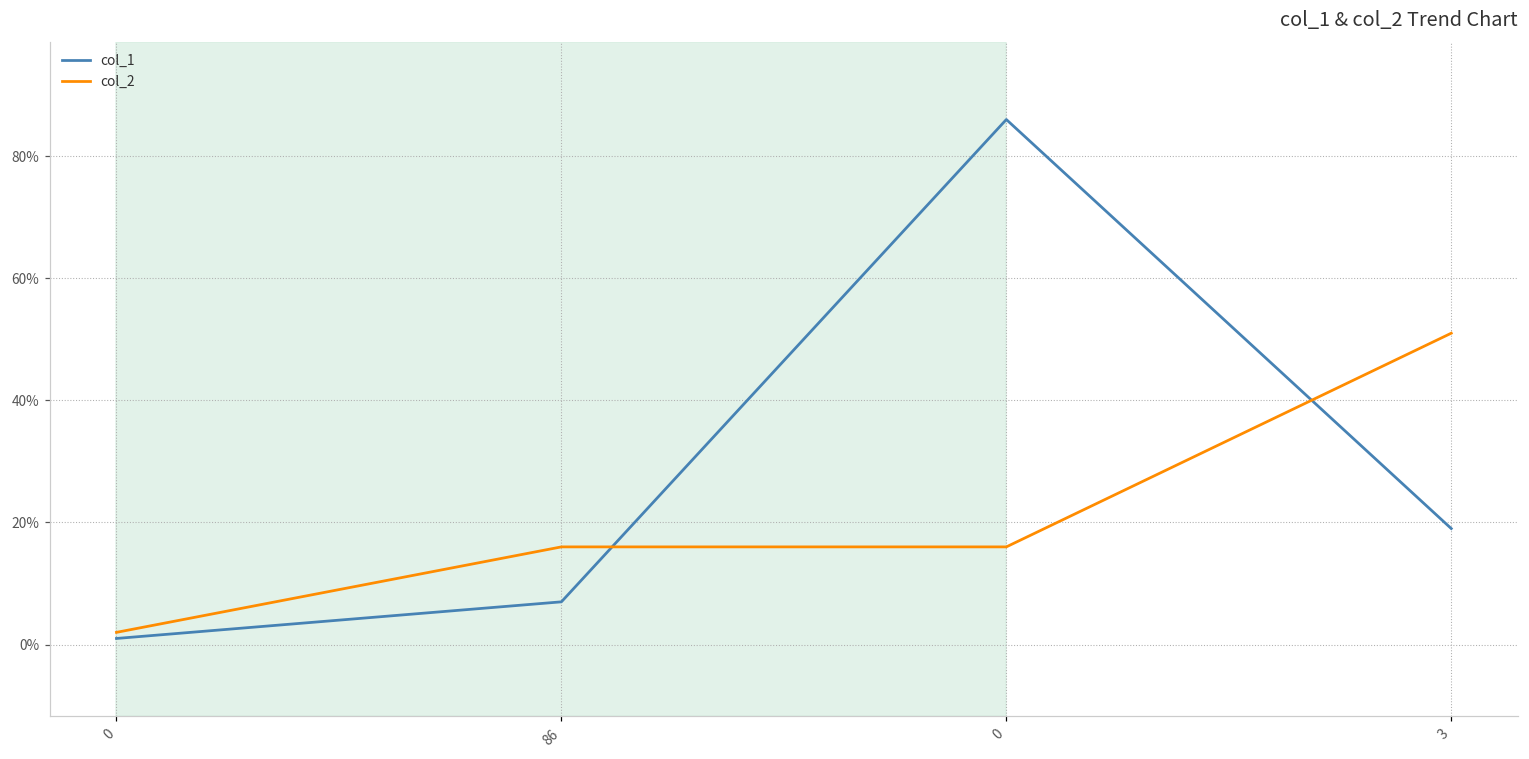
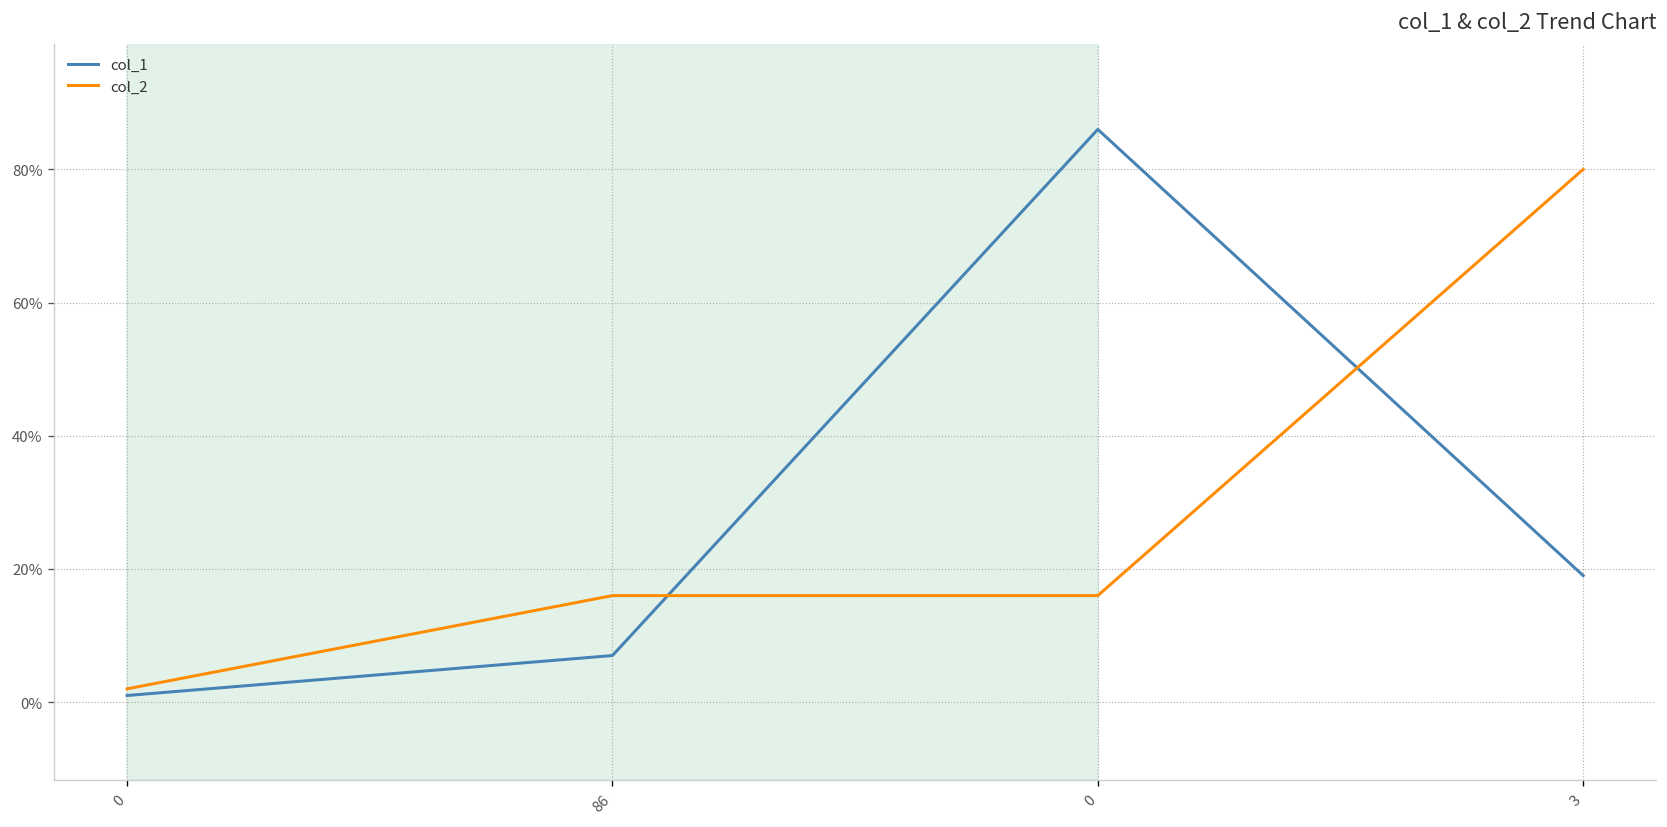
  {
    "col_1": {
      "86": "7%",
      "3": "19%"
    },
    "col_2": {
      "86": "16%",
-     "3": "51%"
+     "3": "80%"
    }
  }
